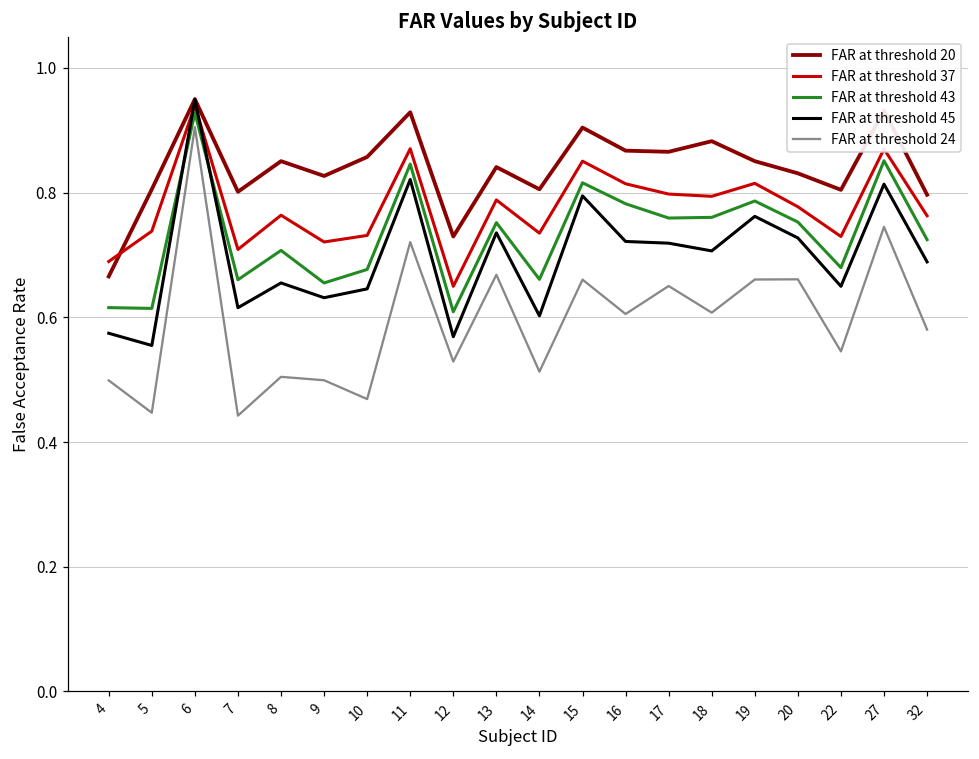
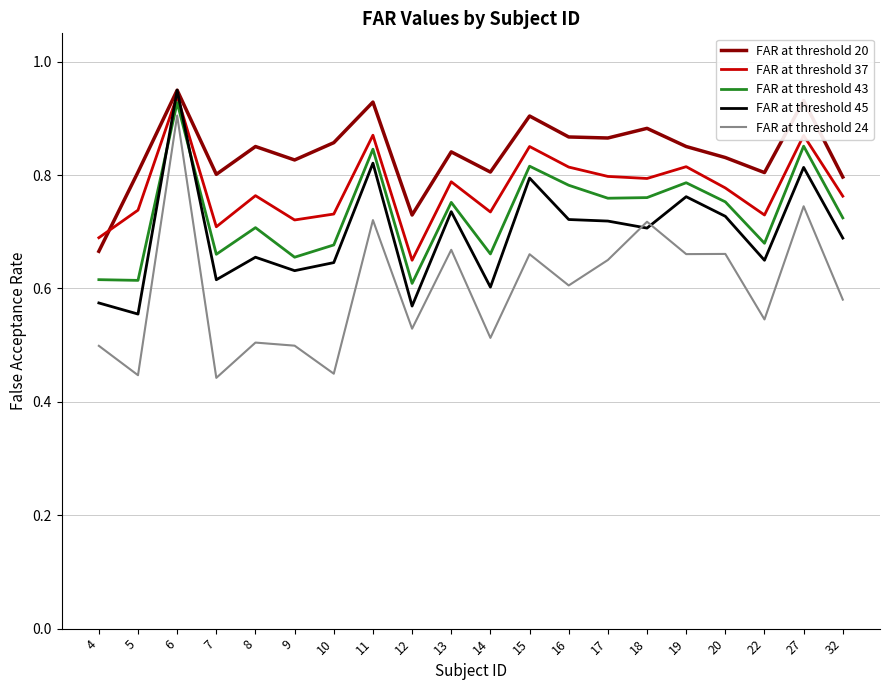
  {
    "FAR at threshold 20": {
      "4": 0.67,
      "5": 0.81,
      "7": 0.80,
      "8": 0.85,
      "9": 0.83,
      "10": 0.86,
      "11": 0.93,
      "12": 0.73,
      "13": 0.84,
      "14": 0.81,
      "15": 0.90,
      "16": 0.87,
      "17": 0.87,
      "18": 0.88,
      "19": 0.85,
      "20": 0.83,
      "22": 0.80,
      "32": 0.80
    },
    "FAR at threshold 37": {
      "4": 0.69,
      "5": 0.74,
      "6": 0.94,
      "7": 0.71,
      "8": 0.76,
      "9": 0.72,
      "10": 0.73,
      "11": 0.87,
      "12": 0.65,
      "13": 0.79,
      "14": 0.73,
      "15": 0.85,
      "16": 0.81,
      "17": 0.80,
      "18": 0.79,
      "19": 0.81,
      "20": 0.78,
      "22": 0.73,
      "32": 0.76
    },
    "FAR at threshold 43": {
      "4": 0.62,
      "5": 0.61,
      "6": 0.93,
      "7": 0.66,
      "8": 0.71,
      "9": 0.66,
      "10": 0.68,
      "11": 0.85,
      "12": 0.61,
      "13": 0.75,
      "14": 0.66,
      "15": 0.82,
      "16": 0.78,
      "17": 0.76,
      "18": 0.76,
      "19": 0.79,
      "20": 0.75,
      "22": 0.68,
      "27": 0.85,
      "32": 0.72
    },
    "FAR at threshold 45": {
      "4": 0.57,
      "5": 0.55,
      "7": 0.62,
      "8": 0.66,
      "9": 0.63,
      "10": 0.65,
      "11": 0.82,
      "12": 0.57,
      "13": 0.74,
      "14": 0.60,
      "15": 0.79,
      "16": 0.72,
      "17": 0.72,
      "18": 0.71,
      "19": 0.76,
      "20": 0.73,
      "22": 0.65,
      "27": 0.81,
      "32": 0.69
    },
    "FAR at threshold 24": {
      "4": 0.50,
      "5": 0.45,
      "6": 0.91,
      "7": 0.44,
      "8": 0.50,
      "9": 0.50,
-     "10": 0.47,
+     "10": 0.45,
      "11": 0.72,
      "12": 0.53,
      "13": 0.67,
      "14": 0.51,
      "15": 0.66,
      "16": 0.61,
      "17": 0.65,
-     "18": 0.61,
+     "18": 0.72,
      "19": 0.66,
      "20": 0.66,
      "22": 0.55,
      "27": 0.74,
      "32": 0.58
    }
  }
